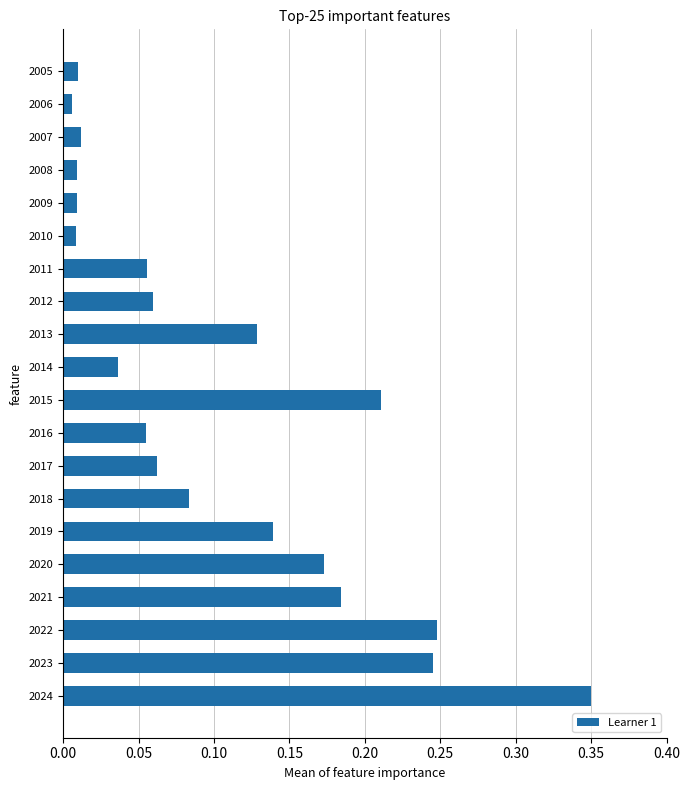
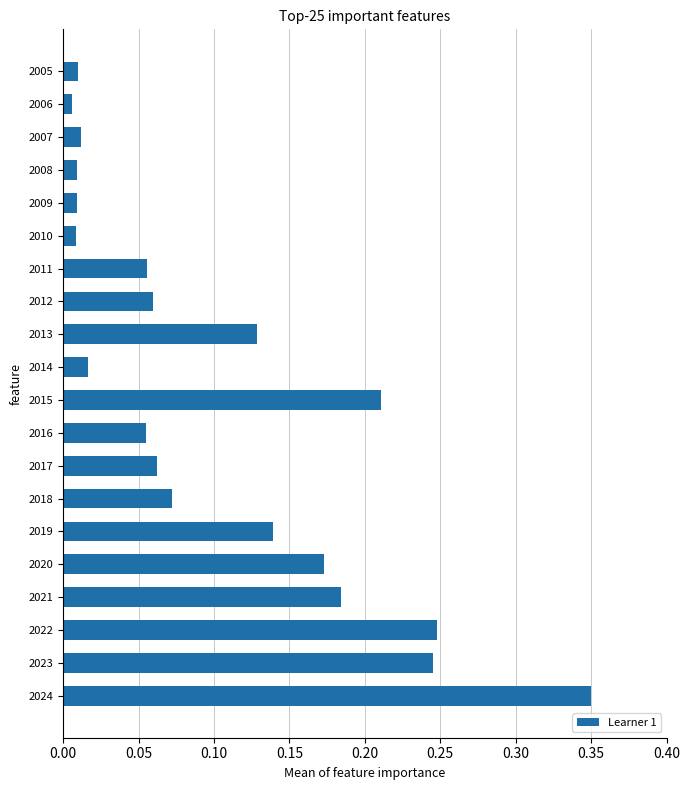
  {
    "2005": 0.010,
    "2006": 0.006,
    "2007": 0.012,
    "2008": 0.009,
    "2009": 0.009,
    "2010": 0.008,
    "2011": 0.056,
    "2012": 0.060,
    "2013": 0.129,
-   "2014": 0.036,
+   "2014": 0.016,
    "2015": 0.211,
    "2016": 0.055,
    "2017": 0.062,
-   "2018": 0.083,
+   "2018": 0.072,
    "2019": 0.139,
    "2020": 0.173,
    "2021": 0.184,
    "2022": 0.248,
    "2023": 0.245,
    "2024": 0.350
  }
